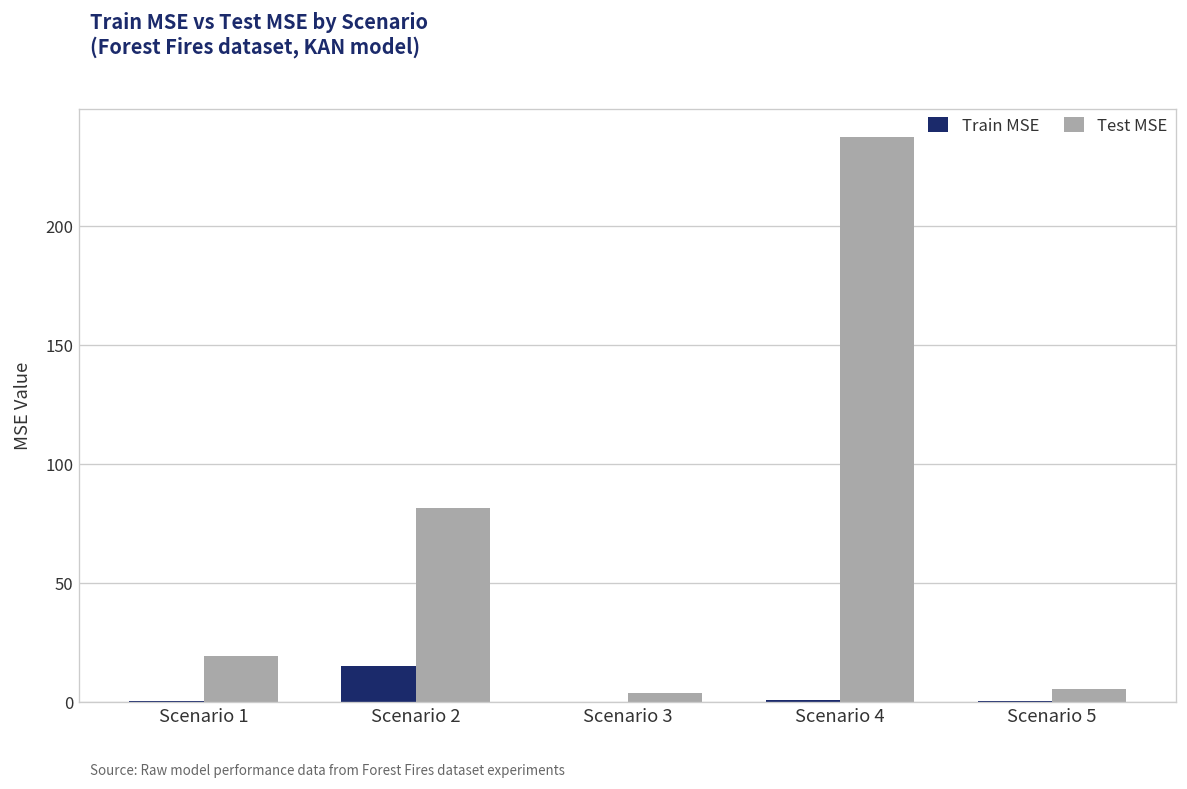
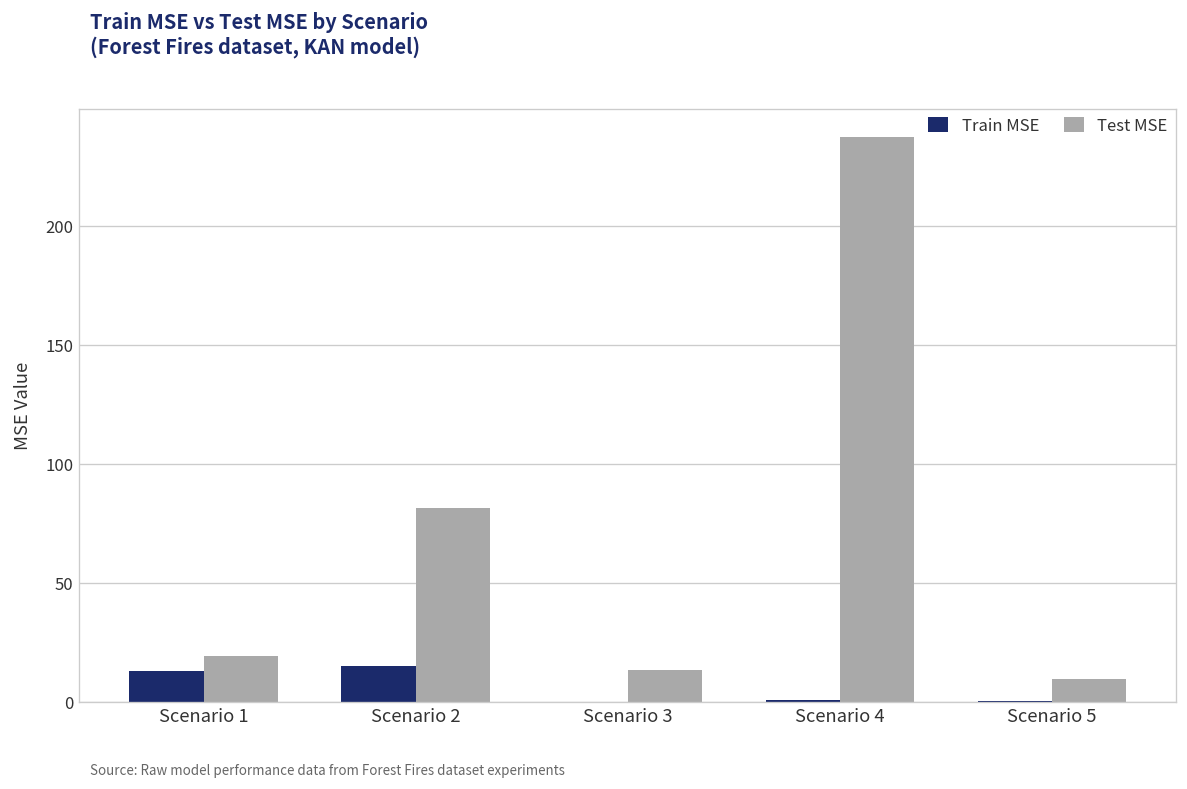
  {
    "Train MSE": {
-     "Scenario 1": 0,
+     "Scenario 1": 13,
      "Scenario 2": 15
    },
    "Test MSE": {
      "Scenario 1": 19,
      "Scenario 2": 81,
-     "Scenario 3": 3,
+     "Scenario 3": 13,
      "Scenario 4": 237,
-     "Scenario 5": 5
+     "Scenario 5": 9
    }
  }
